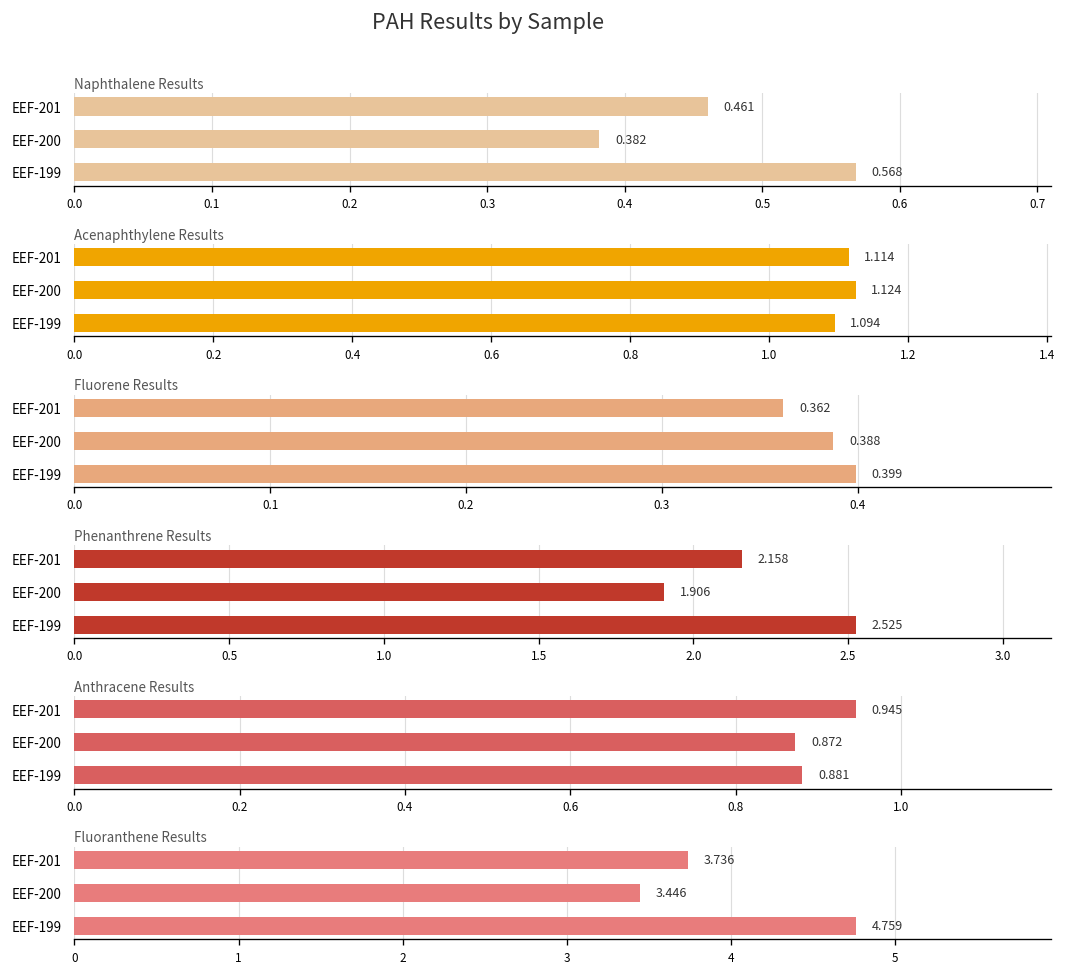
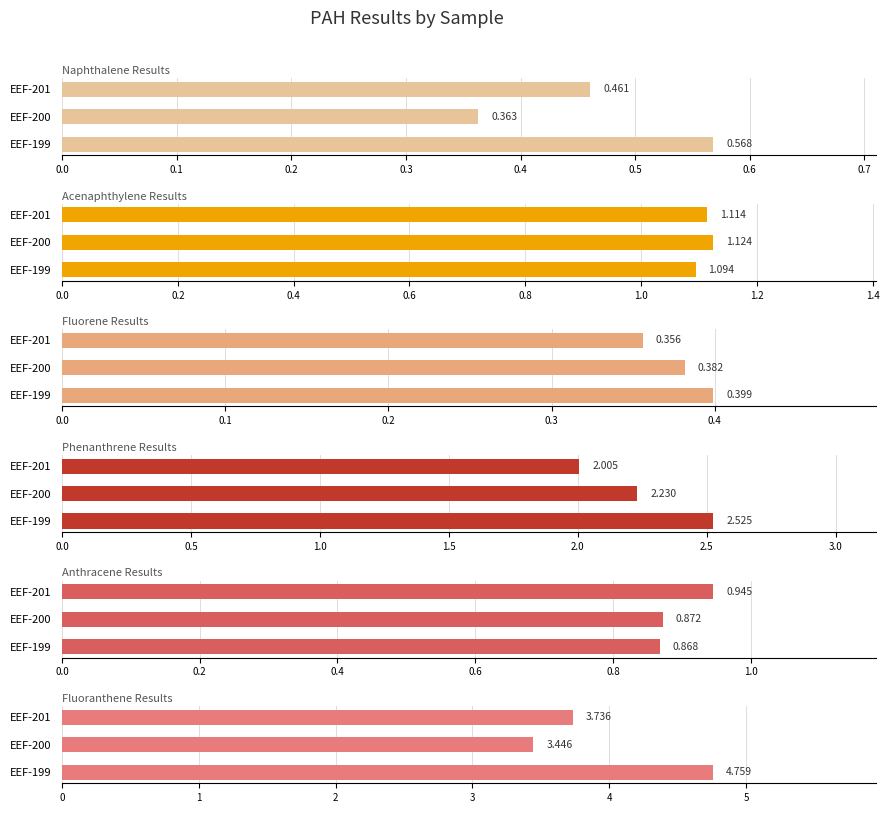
  {
    "Naphthalene Results": {
      "EEF-201": 0.461,
-     "EEF-200": 0.382,
+     "EEF-200": 0.363,
      "EEF-199": 0.568
    },
    "Acenaphthylene Results": {
      "EEF-201": 1.114,
      "EEF-200": 1.124,
      "EEF-199": 1.094
    },
    "Fluorene Results": {
-     "EEF-201": 0.362,
-     "EEF-200": 0.388,
+     "EEF-201": 0.356,
+     "EEF-200": 0.382,
      "EEF-199": 0.399
    },
    "Phenanthrene Results": {
-     "EEF-201": 2.158,
-     "EEF-200": 1.906,
+     "EEF-201": 2.005,
+     "EEF-200": 2.230,
      "EEF-199": 2.525
    },
    "Anthracene Results": {
      "EEF-201": 0.945,
      "EEF-200": 0.872,
-     "EEF-199": 0.881
+     "EEF-199": 0.868
    },
    "Fluoranthene Results": {
      "EEF-201": 3.736,
      "EEF-200": 3.446,
      "EEF-199": 4.759
    }
  }
